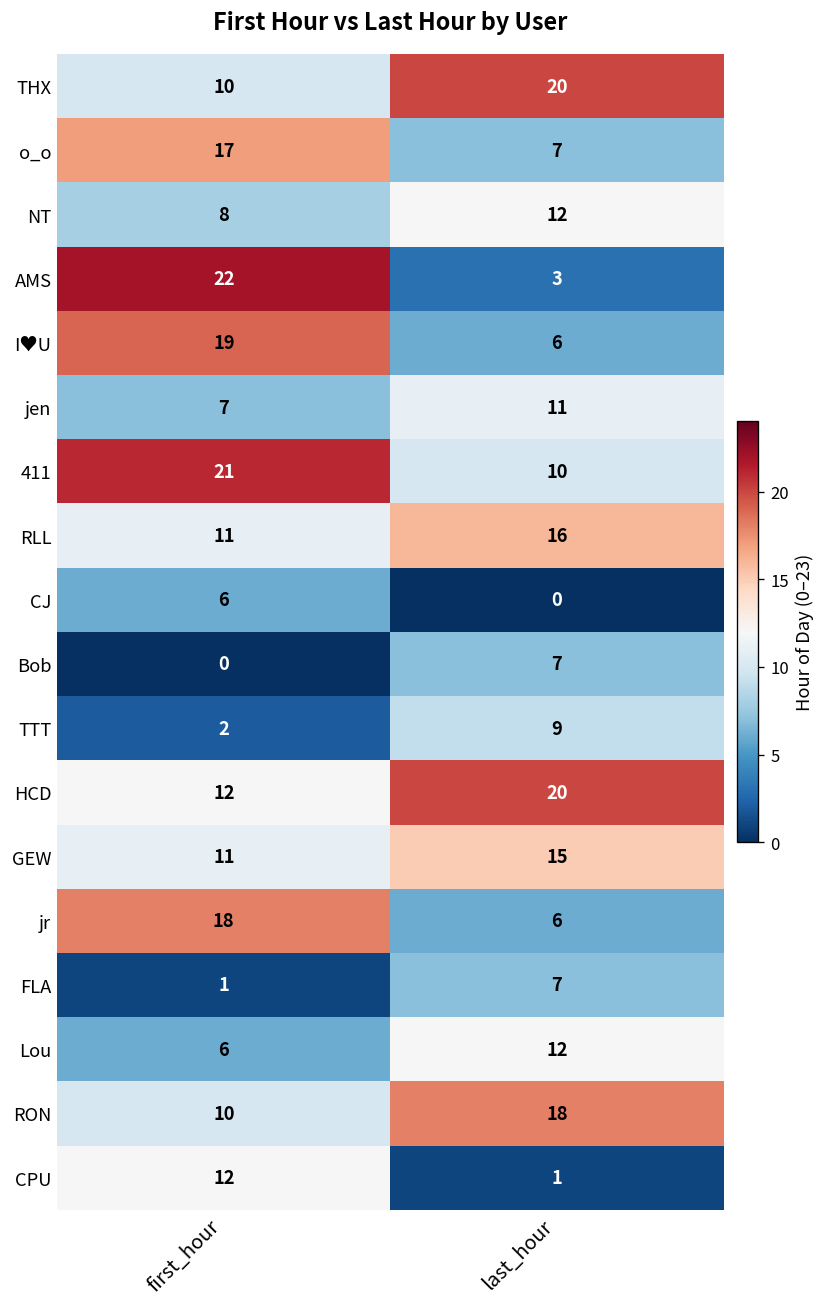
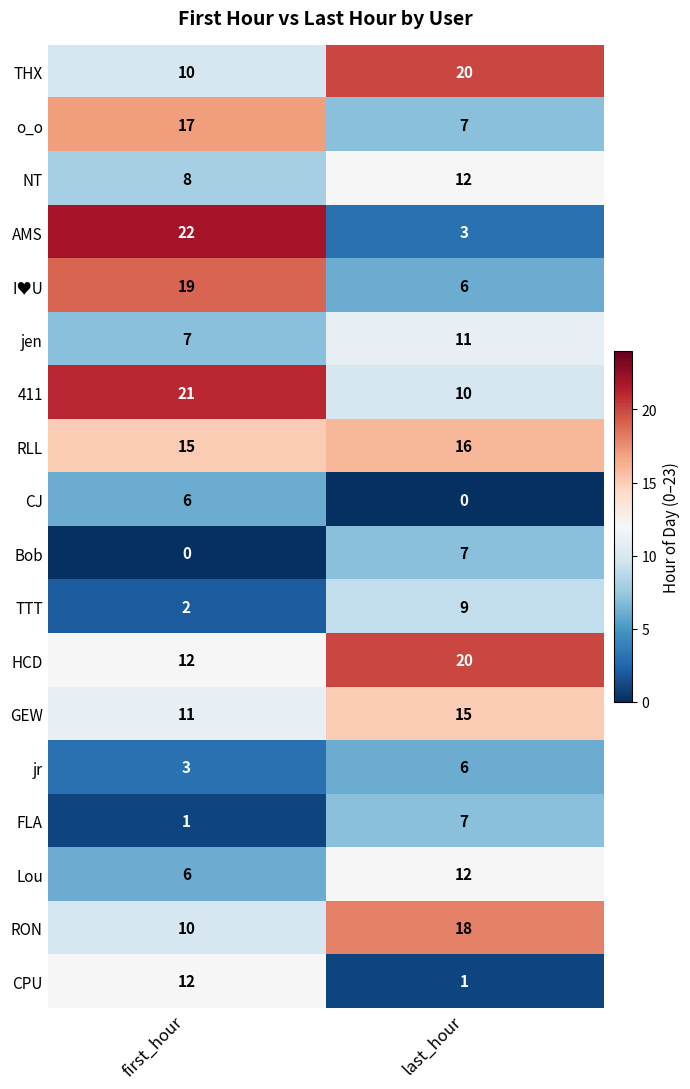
  {
    "THX": {
      "first_hour": 10,
      "last_hour": 20
    },
    "o_o": {
      "first_hour": 17,
      "last_hour": 7
    },
    "NT": {
      "first_hour": 8,
      "last_hour": 12
    },
    "AMS": {
      "first_hour": 22,
      "last_hour": 3
    },
    "I♥U": {
      "first_hour": 19,
      "last_hour": 6
    },
    "jen": {
      "first_hour": 7,
      "last_hour": 11
    },
    "411": {
      "first_hour": 21,
      "last_hour": 10
    },
    "RLL": {
-     "first_hour": 11,
+     "first_hour": 15,
      "last_hour": 16
    },
    "CJ": {
      "first_hour": 6,
      "last_hour": 0
    },
    "Bob": {
      "first_hour": 0,
      "last_hour": 7
    },
    "TTT": {
      "first_hour": 2,
      "last_hour": 9
    },
    "HCD": {
      "first_hour": 12,
      "last_hour": 20
    },
    "GEW": {
      "first_hour": 11,
      "last_hour": 15
    },
    "jr": {
-     "first_hour": 18,
+     "first_hour": 3,
      "last_hour": 6
    },
    "FLA": {
      "first_hour": 1,
      "last_hour": 7
    },
    "Lou": {
      "first_hour": 6,
      "last_hour": 12
    },
    "RON": {
      "first_hour": 10,
      "last_hour": 18
    },
    "CPU": {
      "first_hour": 12,
      "last_hour": 1
    }
  }
